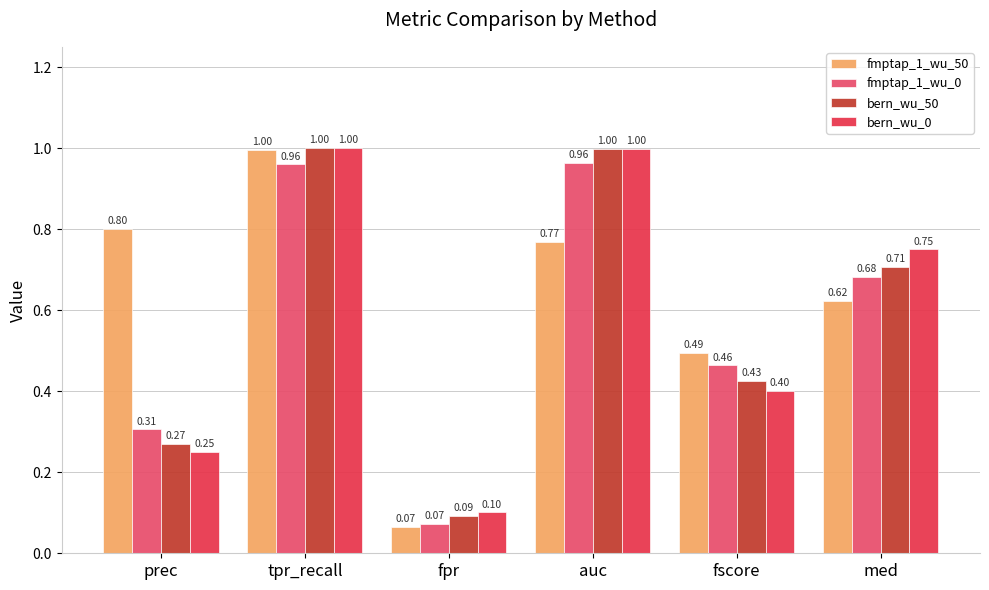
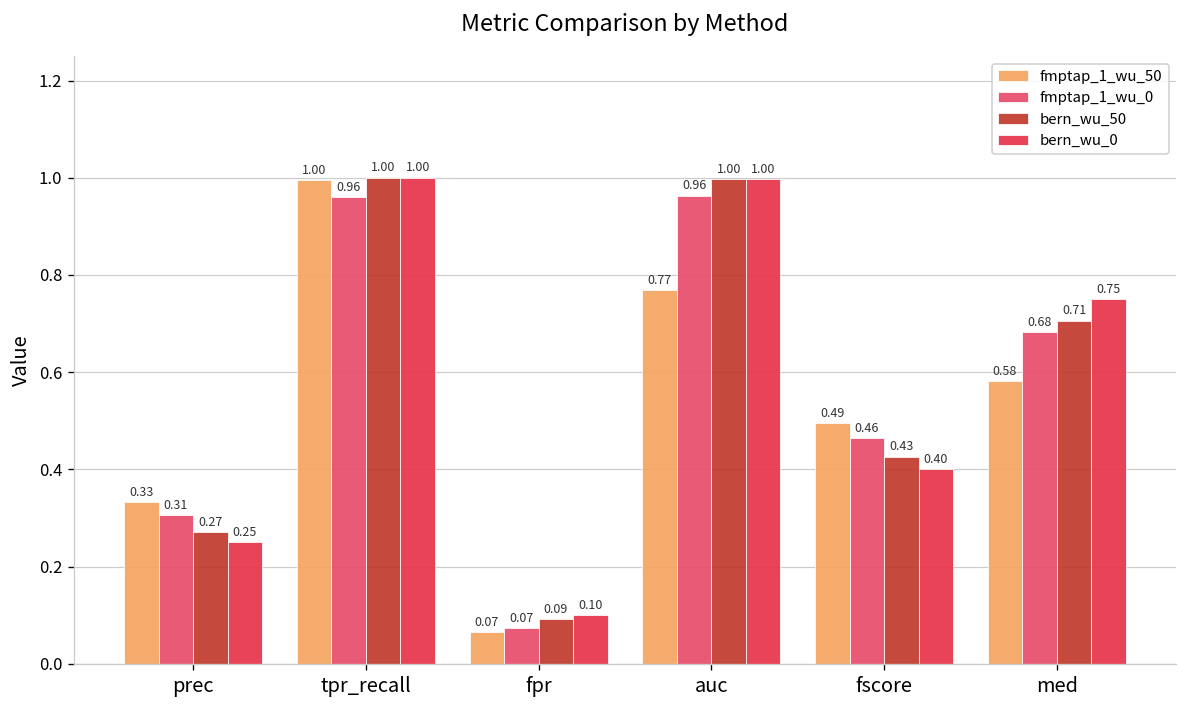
  {
    "fmptap_1_wu_50": {
-     "prec": 0.80,
+     "prec": 0.33,
      "tpr_recall": 1.00,
      "fpr": 0.07,
      "auc": 0.77,
      "fscore": 0.49,
-     "med": 0.62
+     "med": 0.58
    }
  }
